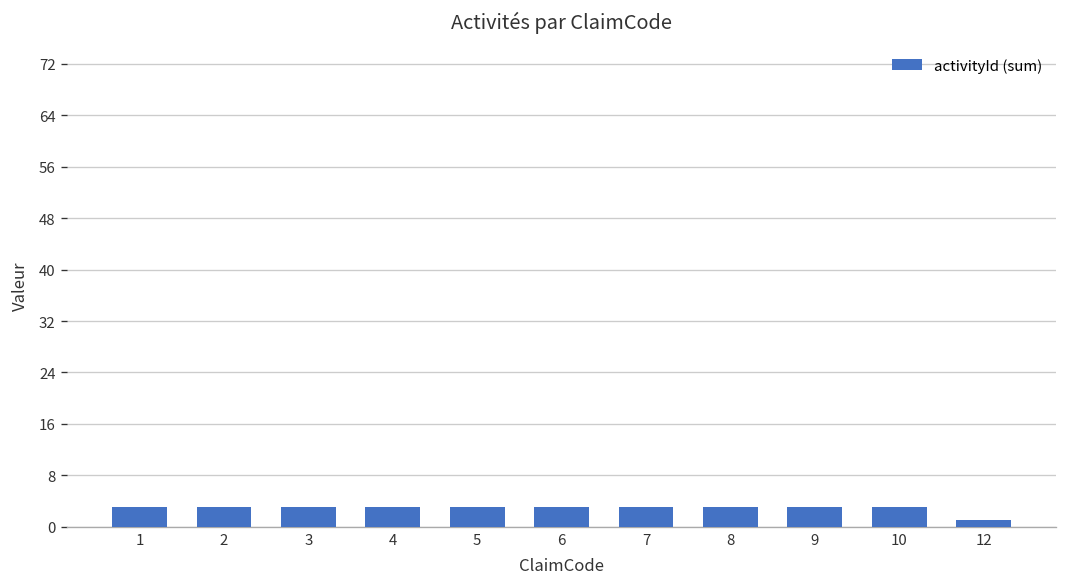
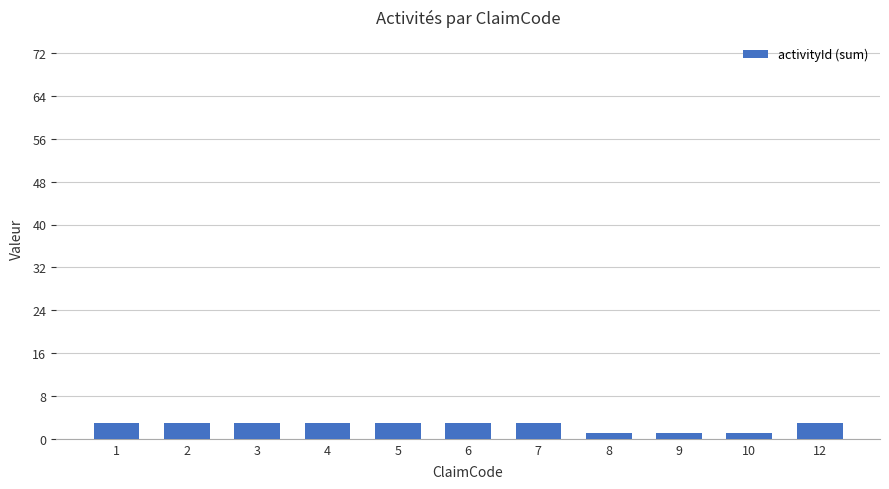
  {
    "1": 3,
    "2": 3,
    "3": 3,
    "4": 3,
    "5": 3,
    "6": 3,
    "7": 3,
-   "8": 3,
-   "9": 3,
-   "10": 3,
-   "12": 1
+   "8": 1,
+   "9": 1,
+   "10": 1,
+   "12": 3
  }
